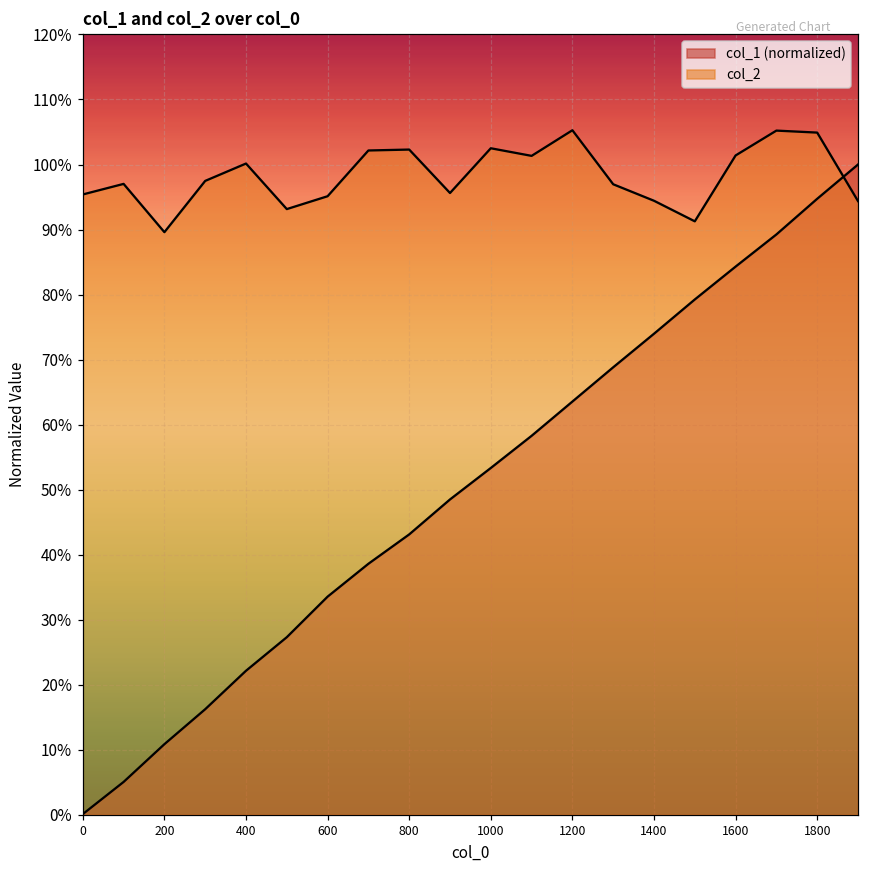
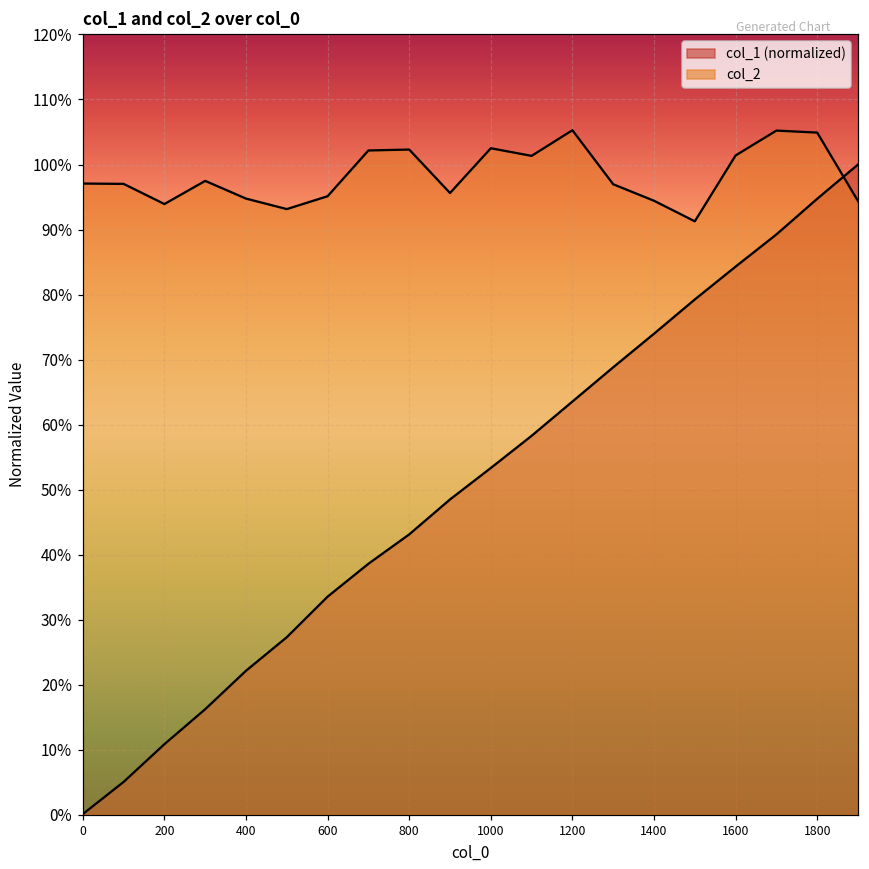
  {
    "col_2": {
-     "0": "95%",
-     "200": "90%",
-     "400": "100%",
+     "0": "97%",
+     "200": "94%",
+     "400": "95%",
      "600": "95%",
      "800": "102%",
      "1000": "103%",
      "1200": "105%",
      "1400": "94%",
      "1600": "101%",
      "1800": "105%"
    }
  }
